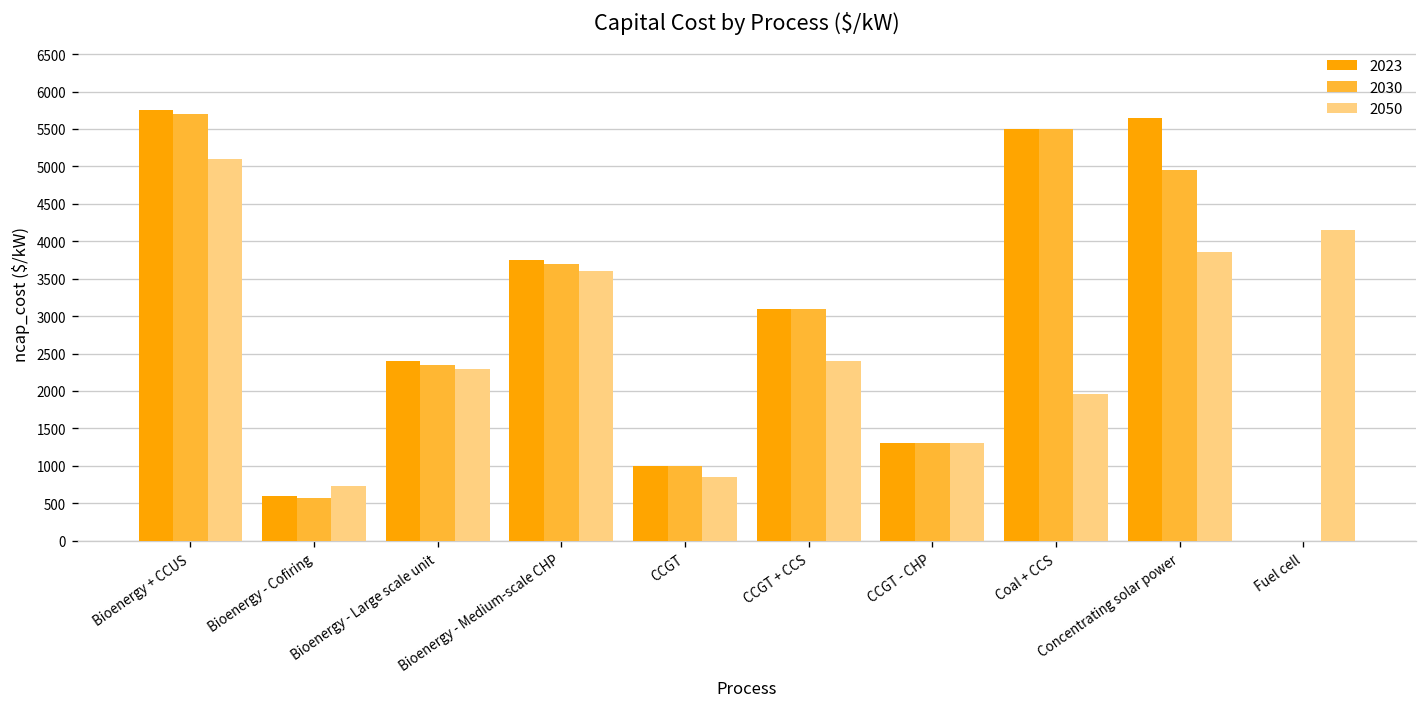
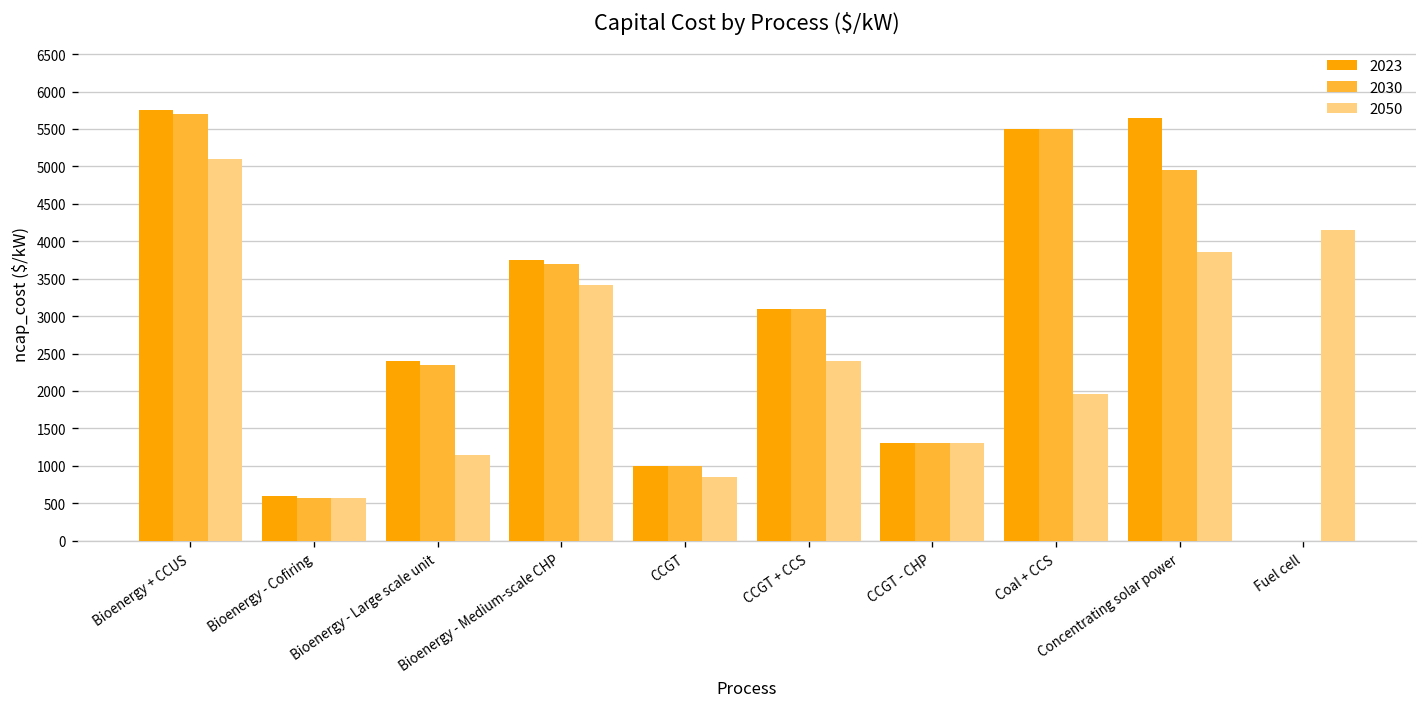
  {
    "2050": {
      "Bioenergy + CCUS": 5100,
-     "Bioenergy - Cofiring": 700,
-     "Bioenergy - Large scale unit": 2300,
-     "Bioenergy - Medium-scale CHP": 3600,
+     "Bioenergy - Cofiring": 600,
+     "Bioenergy - Large scale unit": 1100,
+     "Bioenergy - Medium-scale CHP": 3400,
      "CCGT": 900,
      "CCGT + CCS": 2400,
      "CCGT - CHP": 1300,
      "Coal + CCS": 2000,
      "Concentrating solar power": 3900,
      "Fuel cell": 4200
    }
  }
